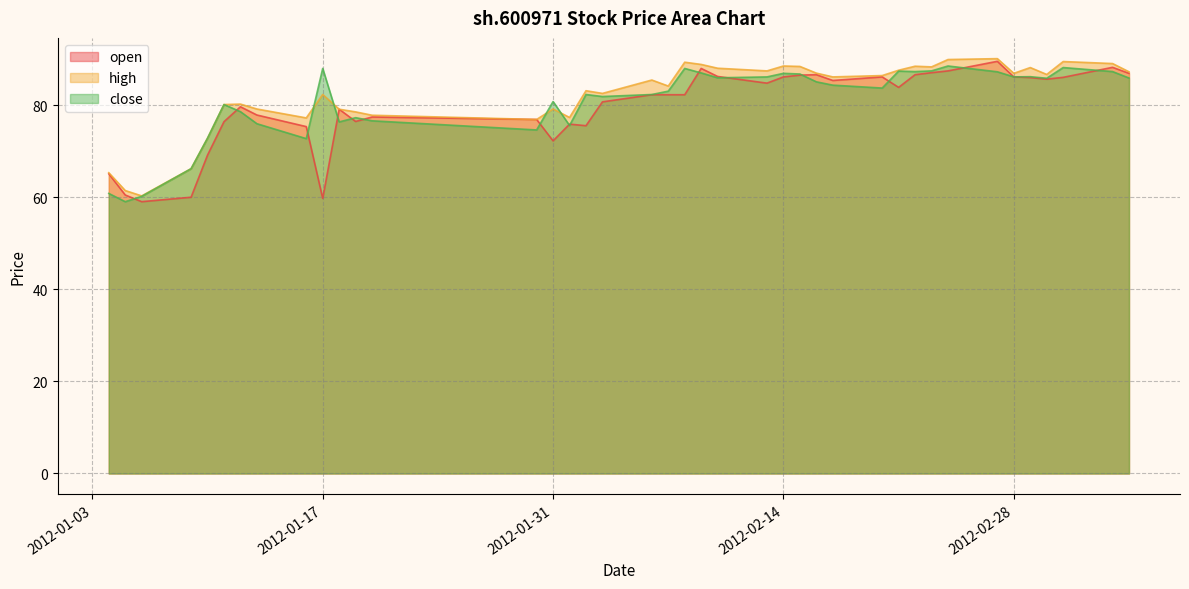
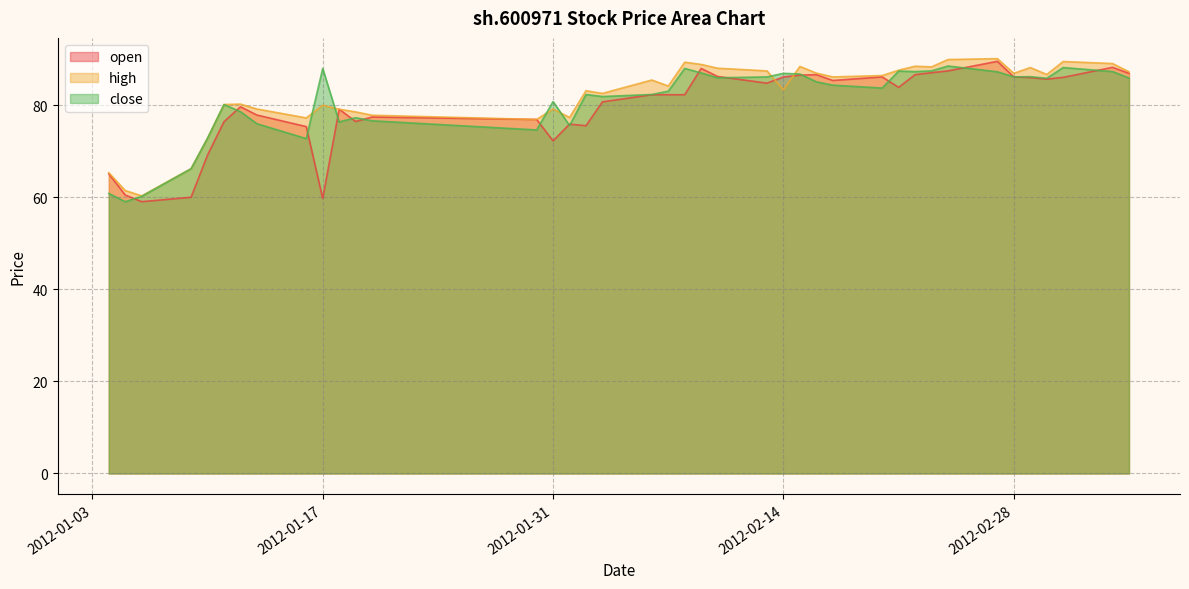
  {
    "open": {
      "2012-01-17": 60,
      "2012-01-31": 72,
      "2012-02-14": 86
    },
    "high": {
-     "2012-01-17": 82,
+     "2012-01-17": 80,
      "2012-01-31": 79,
-     "2012-02-14": 89,
+     "2012-02-14": 83,
      "2012-02-28": 87
    },
    "close": {
      "2012-01-17": 88,
      "2012-01-31": 81,
      "2012-02-14": 87
    }
  }
